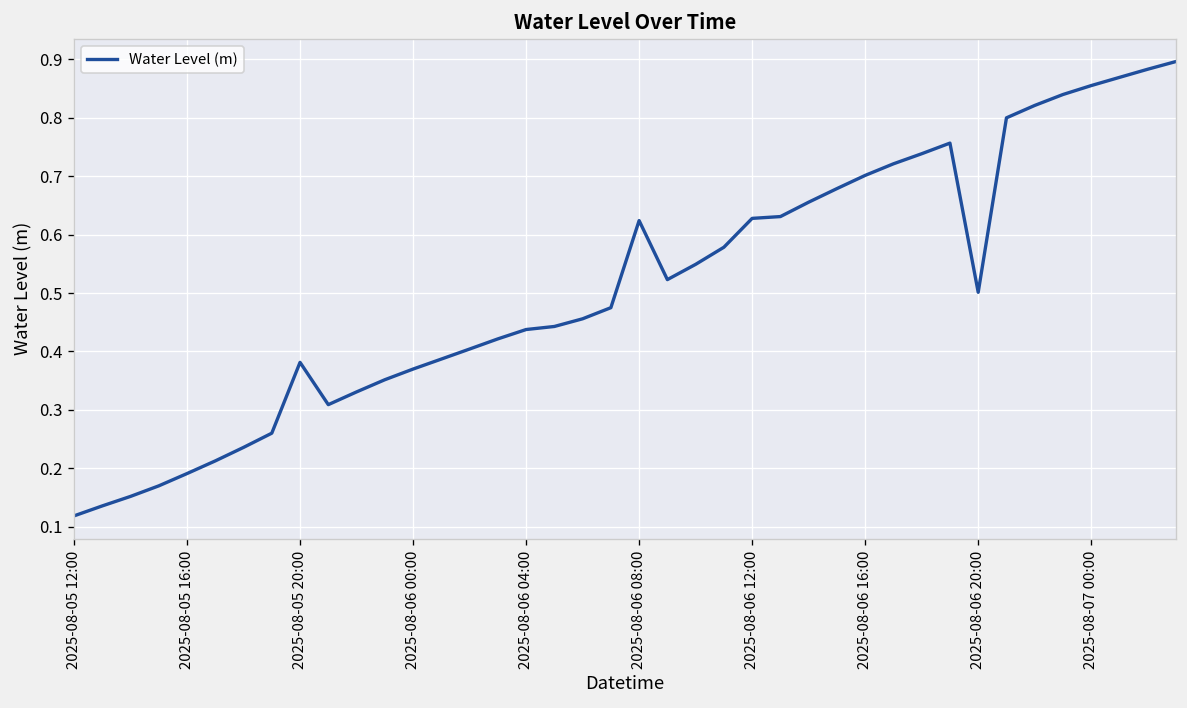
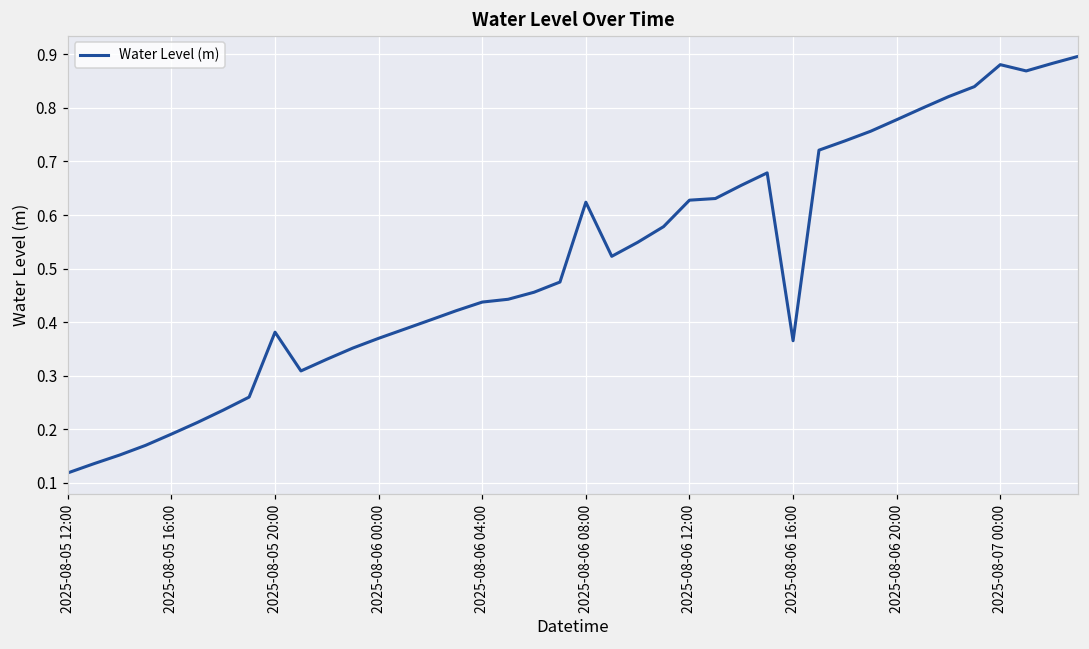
  {
    "2025-08-05 12:00": 0.12,
    "2025-08-05 16:00": 0.19,
    "2025-08-05 20:00": 0.38,
    "2025-08-06 00:00": 0.37,
    "2025-08-06 04:00": 0.44,
    "2025-08-06 08:00": 0.62,
    "2025-08-06 12:00": 0.63,
-   "2025-08-06 16:00": 0.70,
-   "2025-08-06 20:00": 0.50,
-   "2025-08-07 00:00": 0.85
+   "2025-08-06 16:00": 0.37,
+   "2025-08-06 20:00": 0.78,
+   "2025-08-07 00:00": 0.88
  }
